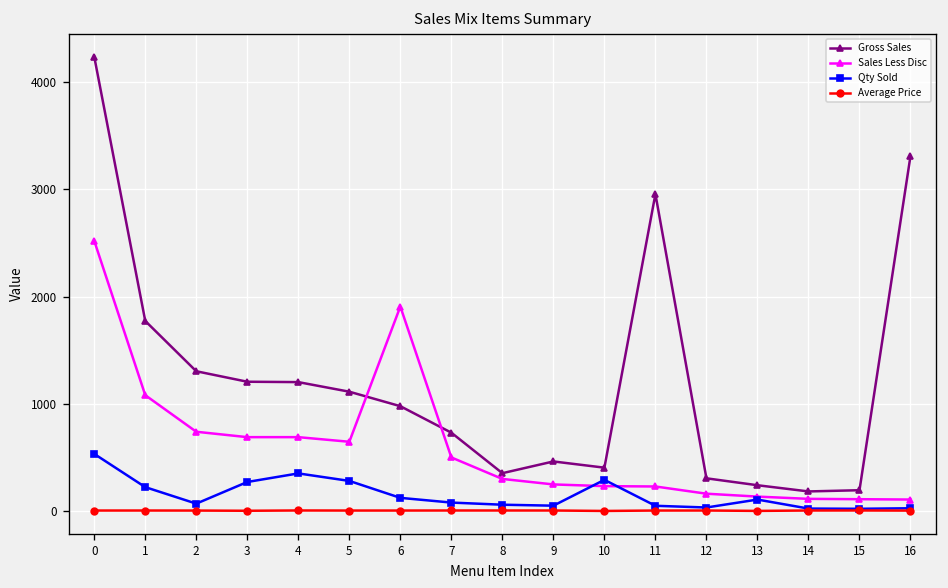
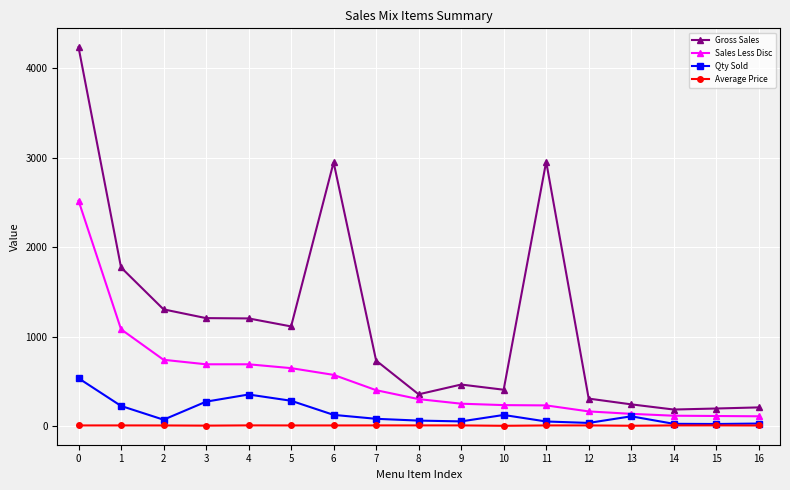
  {
    "Gross Sales": {
      "0": 4200,
      "1": 1800,
      "2": 1300,
      "3": 1200,
      "4": 1200,
      "5": 1100,
-     "6": 1000,
+     "6": 2900,
      "7": 700,
      "8": 400,
      "9": 500,
      "10": 400,
      "11": 3000,
      "12": 300,
      "13": 200,
      "14": 200,
      "15": 200,
-     "16": 3300
+     "16": 200
    },
    "Sales Less Disc": {
      "0": 2500,
      "1": 1100,
      "2": 700,
      "3": 700,
      "4": 700,
      "5": 600,
-     "6": 1900,
-     "7": 500,
+     "6": 600,
+     "7": 400,
      "8": 300,
      "9": 200,
      "10": 200,
      "11": 200,
      "12": 200,
      "14": 100,
      "15": 100,
      "16": 100
    },
    "Qty Sold": {
      "0": 500,
      "1": 200,
      "2": 100,
      "3": 300,
      "4": 400,
      "5": 300,
      "6": 100,
      "7": 100,
      "8": 100,
      "9": 100,
-     "10": 300,
+     "10": 100,
      "11": 0
    },
    "Average Price": {
      "0": 0,
      "1": 0,
      "2": 0,
      "3": 0,
      "4": 0,
      "5": 0,
      "6": 0,
      "7": 0,
      "8": 0,
      "9": 0,
      "10": 0,
      "11": 0,
      "13": 0
    }
  }
